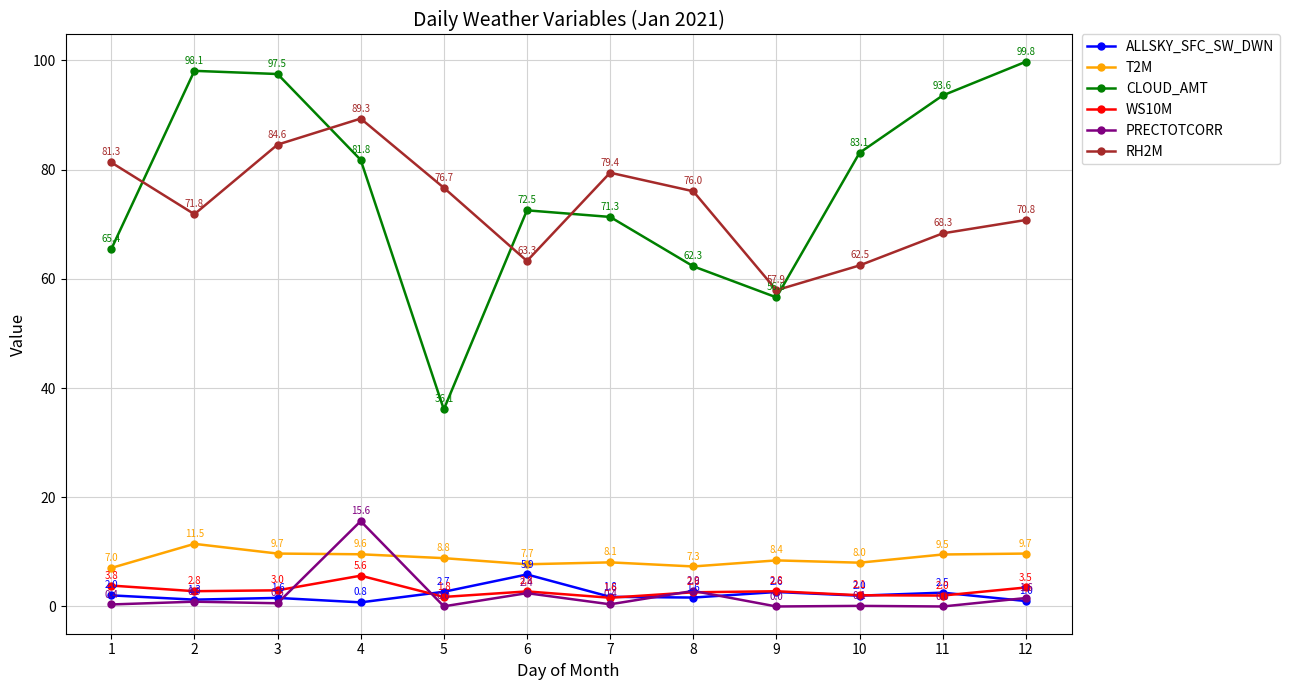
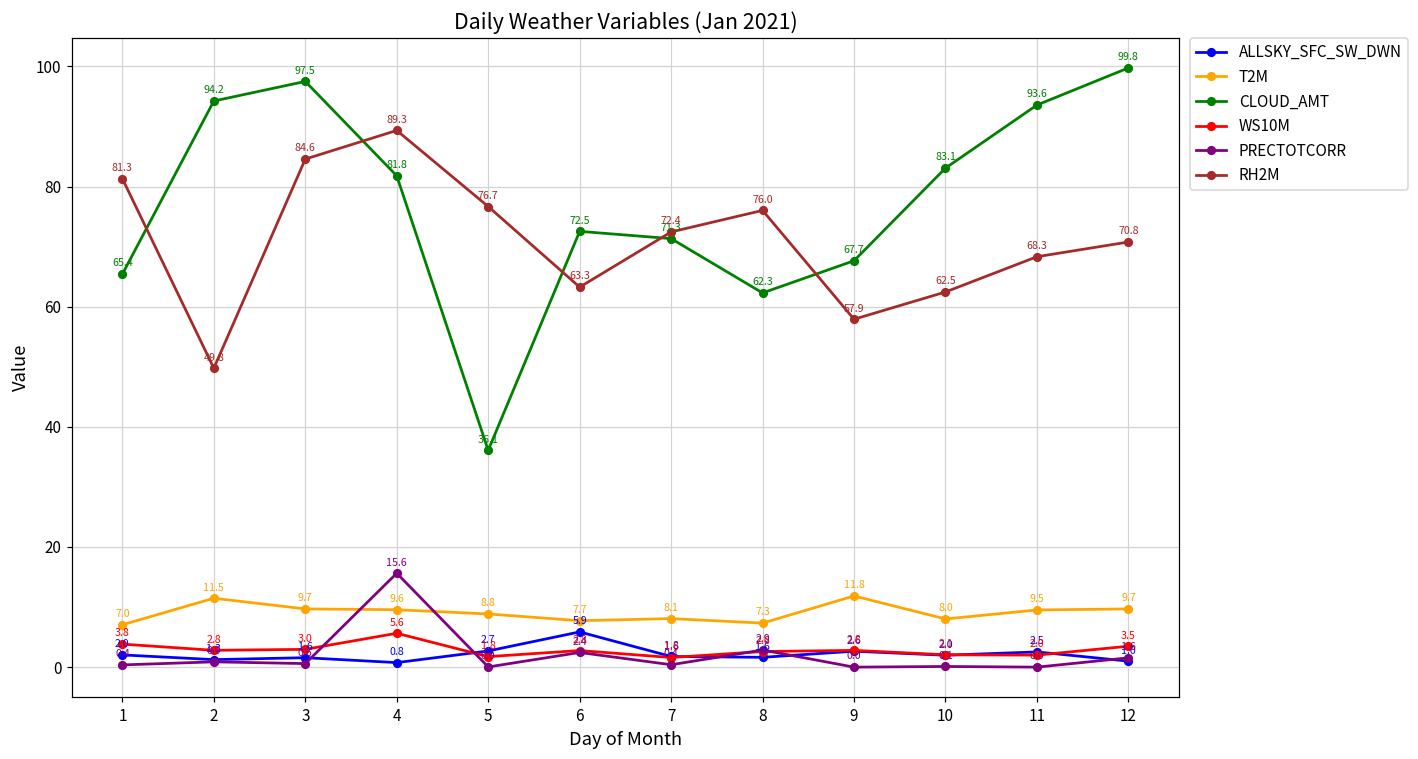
  {
    "ALLSKY_SFC_SW_DWN": {
      "4": 0.8
    },
    "T2M": {
      "1": 7.0,
      "2": 11.5,
      "3": 9.7,
      "4": 9.6,
      "5": 8.8,
      "6": 7.7,
      "7": 8.1,
      "8": 7.3,
-     "9": 8.4,
+     "9": 11.8,
      "10": 8.0,
      "11": 9.5,
      "12": 9.7
    },
    "CLOUD_AMT": {
      "1": 65.4,
-     "2": 98.1,
+     "2": 94.2,
      "3": 97.5,
      "4": 81.8,
      "5": 36.1,
      "6": 72.5,
      "8": 62.3,
-     "9": 56.6,
+     "9": 67.7,
      "10": 83.1,
      "11": 93.6,
      "12": 99.8
    },
    "WS10M": {
      "1": 3.8,
      "2": 2.8,
      "4": 5.6,
      "12": 3.5
    },
    "PRECTOTCORR": {
      "4": 15.6
    },
    "RH2M": {
      "1": 81.3,
-     "2": 71.8,
+     "2": 49.8,
      "3": 84.6,
      "4": 89.3,
      "5": 76.7,
      "6": 63.3,
-     "7": 79.4,
+     "7": 72.4,
      "8": 76.0,
      "9": 57.9,
      "10": 62.5,
      "11": 68.3,
      "12": 70.8
    }
  }
